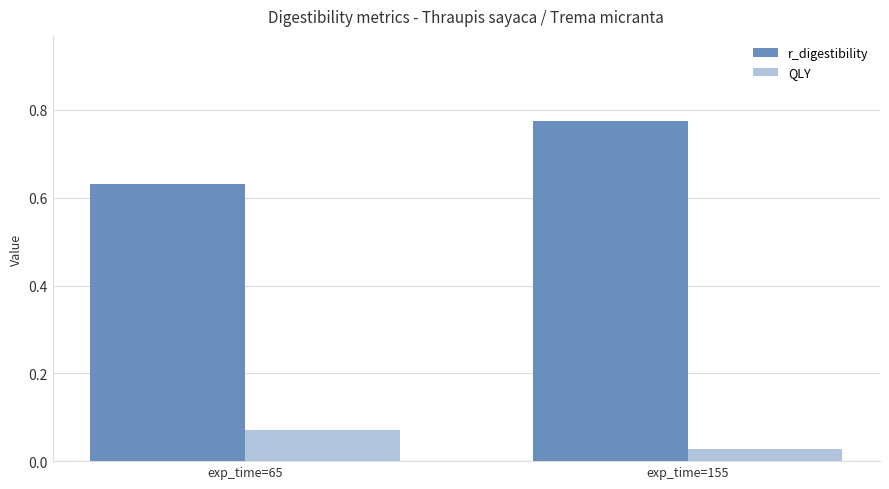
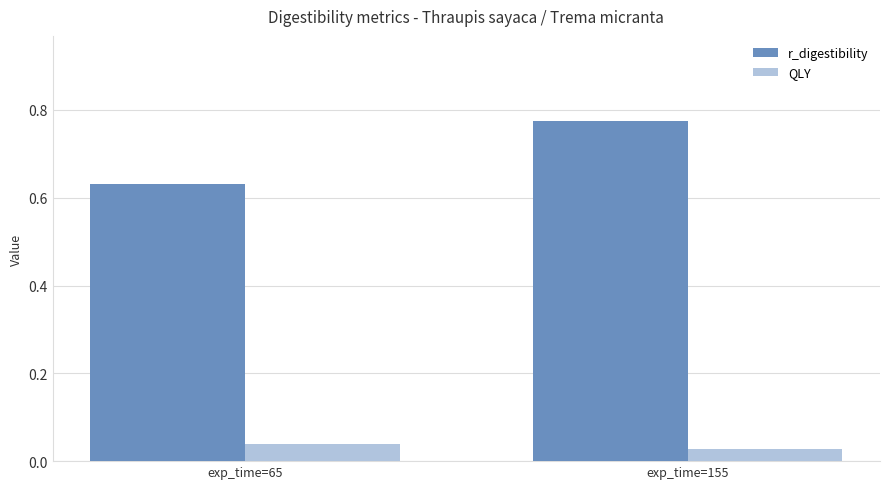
  {
    "r_digestibility": {
      "exp_time=65": 0.63,
      "exp_time=155": 0.78
    },
    "QLY": {
-     "exp_time=65": 0.07,
+     "exp_time=65": 0.04,
      "exp_time=155": 0.03
    }
  }
